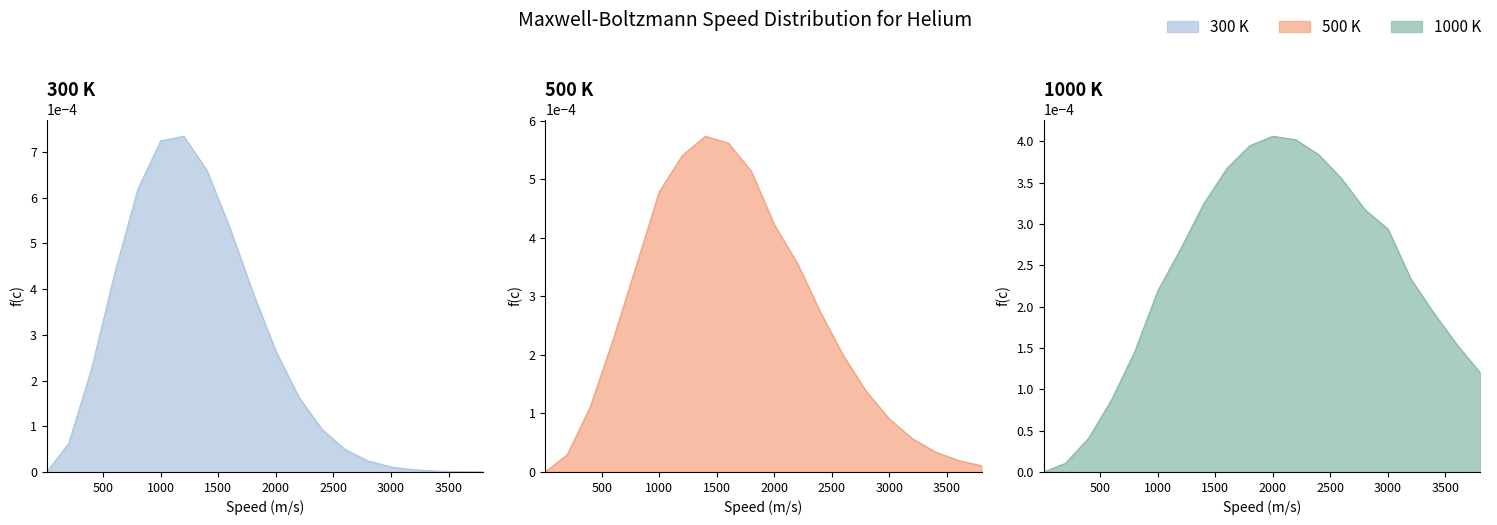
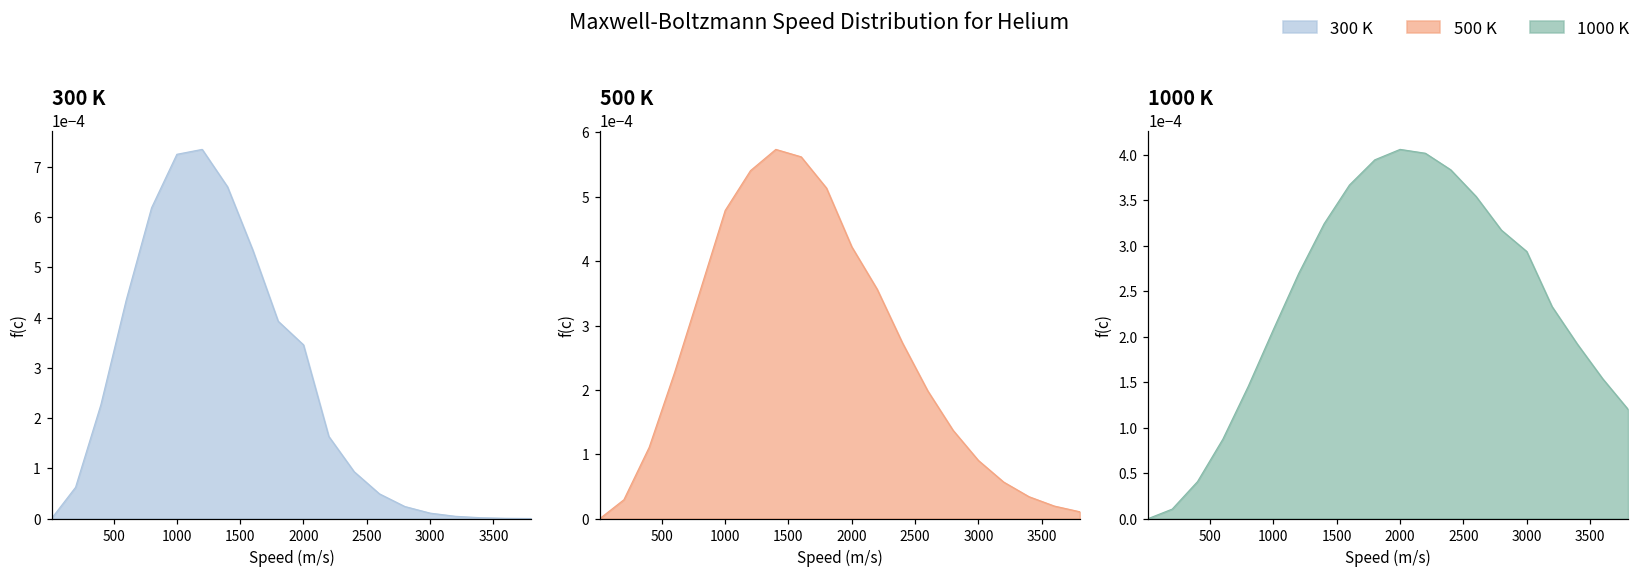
  {
    "300 K": {
      "1000": 0.00072,
-     "2000": 0.00026,
+     "2000": 0.00035,
      "3000": 0.00001
    },
    "500 K": {
      "1000": 0.00048,
      "2000": 0.00042,
      "3000": 0.00009
    },
    "1000 K": {
-     "1000": 0.00022,
+     "1000": 0.00021,
      "2000": 0.00041,
      "3000": 0.00029
    }
  }
